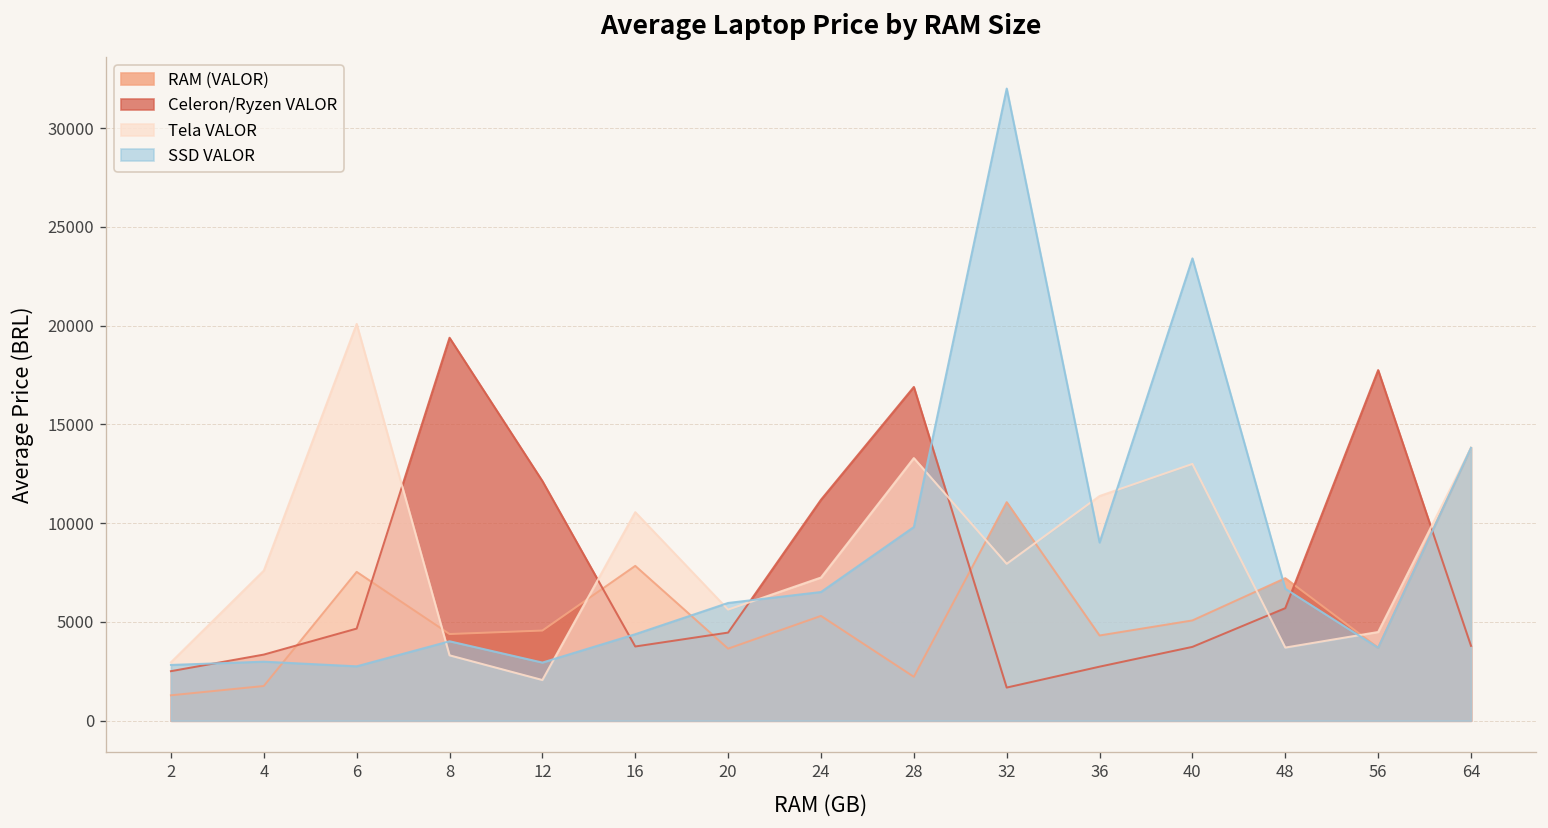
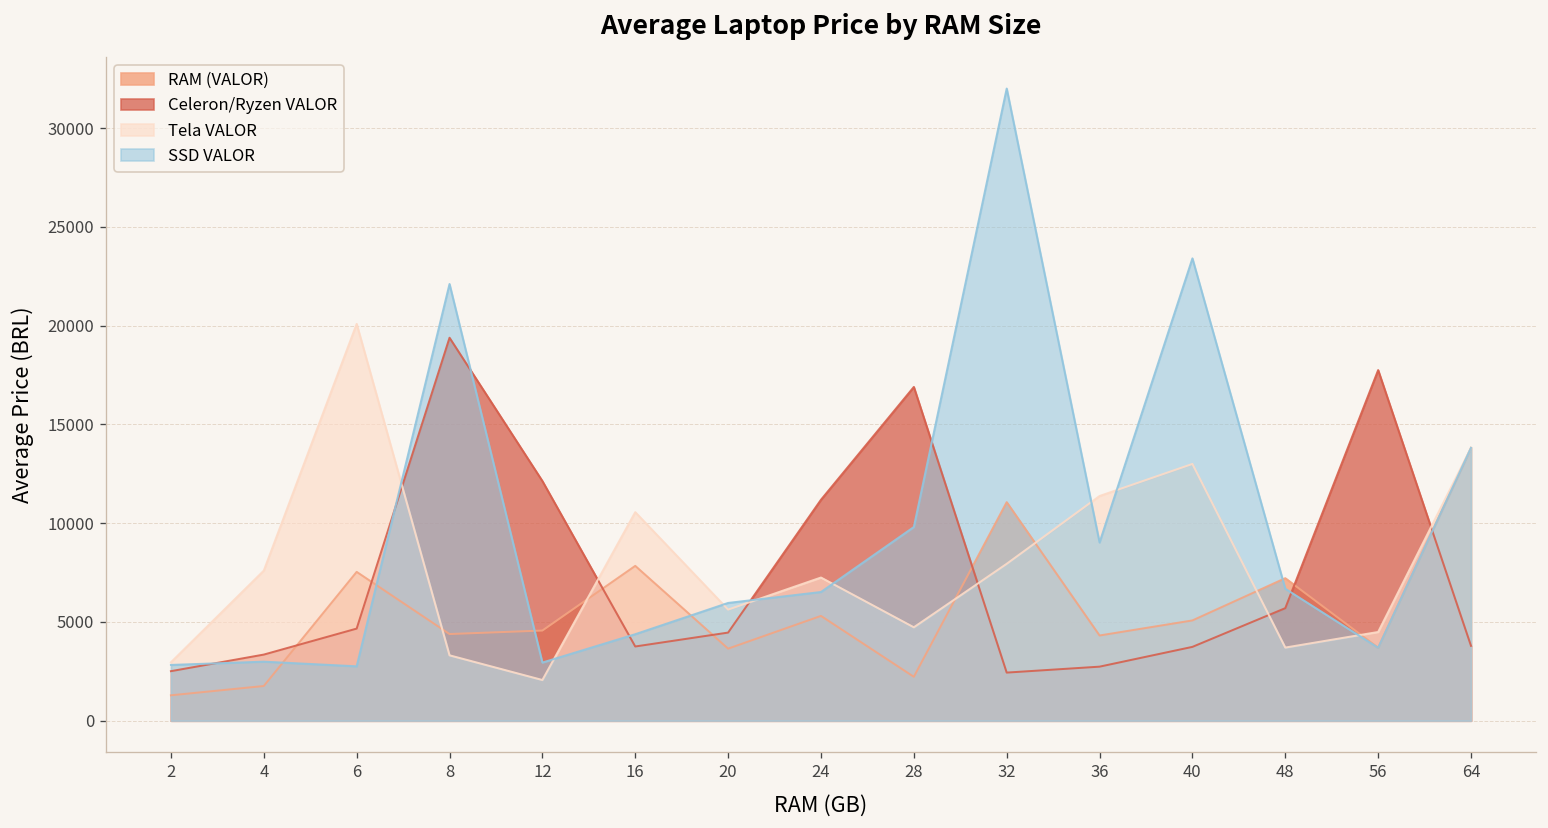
  {
    "RAM (VALOR)": {
      "2": 1300,
      "4": 1800,
      "6": 7500,
      "8": 4400,
      "12": 4600,
      "16": 7800,
      "20": 3600,
      "24": 5300,
      "28": 2200,
      "32": 11100,
      "36": 4300,
      "40": 5100,
      "48": 7200
    },
    "Celeron/Ryzen VALOR": {
      "2": 2500,
      "4": 3300,
      "6": 4700,
      "8": 19400,
      "12": 12100,
      "16": 3800,
      "20": 4500,
      "24": 11200,
      "28": 16900,
-     "32": 1700,
+     "32": 2400,
      "36": 2700,
      "40": 3700,
      "48": 5700,
      "56": 17700,
      "64": 3800
    },
    "Tela VALOR": {
      "4": 7600,
      "6": 20100,
      "8": 3300,
      "12": 2100,
      "16": 10600,
      "20": 5600,
      "24": 7200,
-     "28": 13300,
+     "28": 4700,
      "32": 7900,
      "36": 11400,
      "40": 13000,
      "48": 3700,
      "56": 4500
    },
    "SSD VALOR": {
      "4": 3000,
      "6": 2800,
-     "8": 4000,
+     "8": 22100,
      "12": 2900,
      "16": 4400,
      "20": 6000,
      "24": 6500,
      "28": 9800,
      "32": 32000,
      "36": 9000,
      "40": 23400,
      "48": 6700
    }
  }
